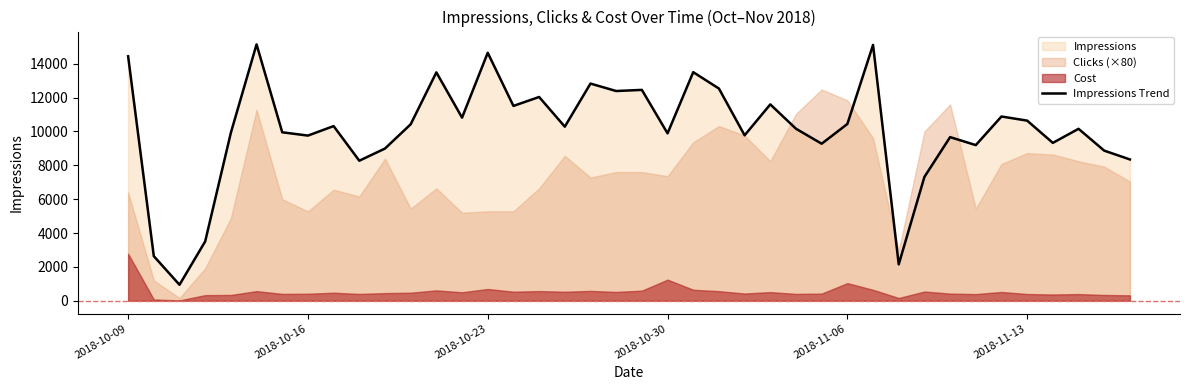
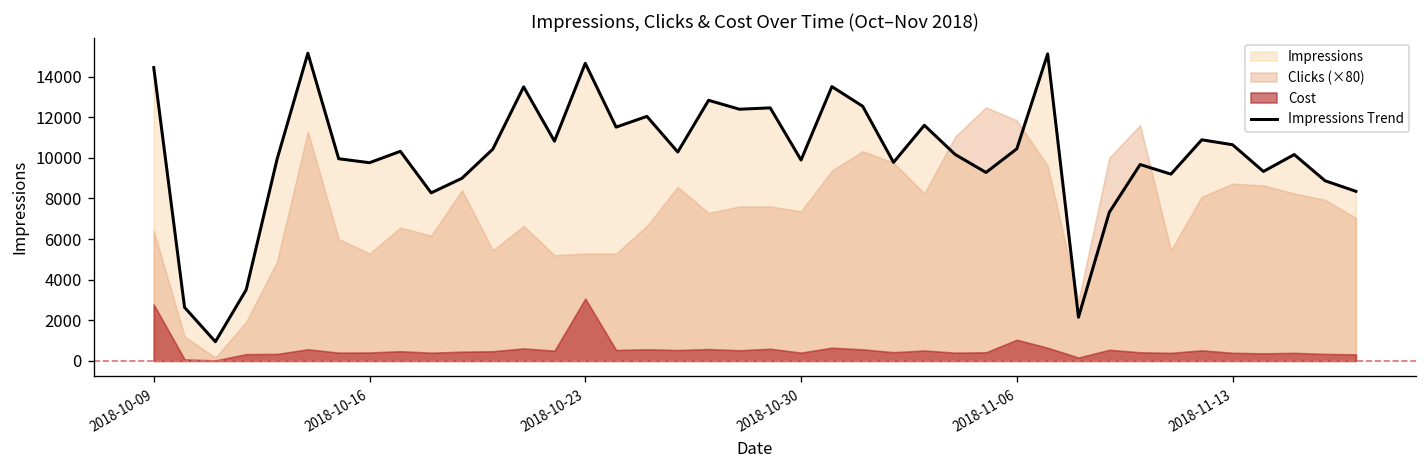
  {
    "Cost": {
      "2018-10-09": 2800,
      "2018-10-16": 400,
-     "2018-10-23": 700,
-     "2018-10-30": 1200,
+     "2018-10-23": 3100,
+     "2018-10-30": 400,
      "2018-11-06": 1000,
      "2018-11-13": 400
    }
  }
